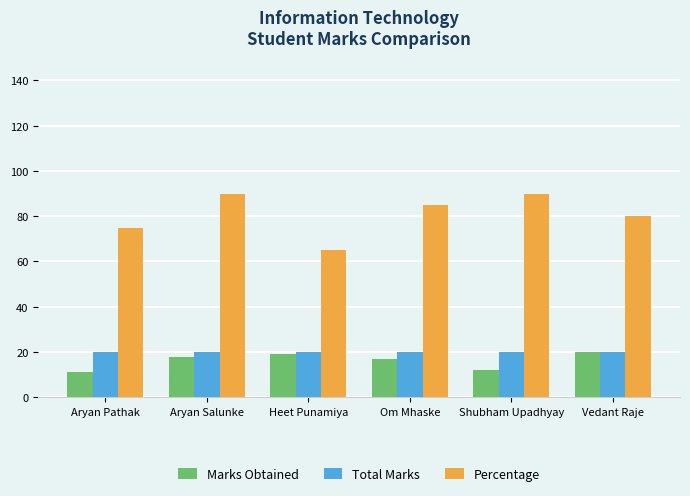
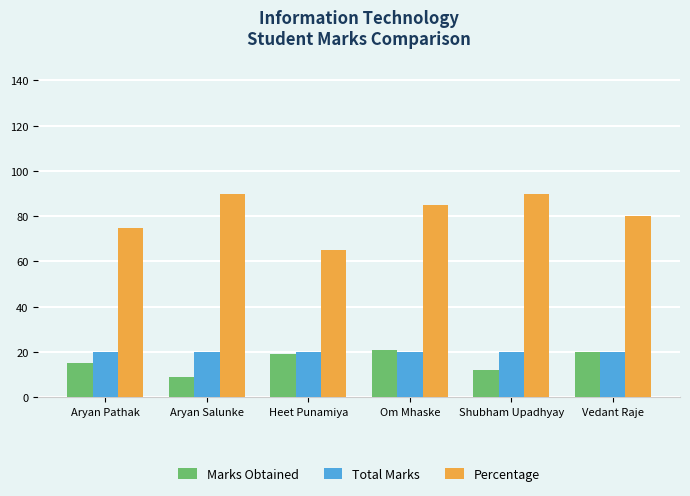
  {
    "Marks Obtained": {
-     "Aryan Pathak": 11,
-     "Aryan Salunke": 18,
+     "Aryan Pathak": 15,
+     "Aryan Salunke": 9,
      "Heet Punamiya": 19,
-     "Om Mhaske": 17,
+     "Om Mhaske": 21,
      "Shubham Upadhyay": 12,
      "Vedant Raje": 20
    },
    "Total Marks": {
      "Aryan Pathak": 20,
      "Aryan Salunke": 20,
      "Heet Punamiya": 20,
      "Om Mhaske": 20,
      "Shubham Upadhyay": 20,
      "Vedant Raje": 20
    },
    "Percentage": {
      "Aryan Pathak": 75,
      "Aryan Salunke": 90,
      "Heet Punamiya": 65,
      "Om Mhaske": 85,
      "Shubham Upadhyay": 90,
      "Vedant Raje": 80
    }
  }
